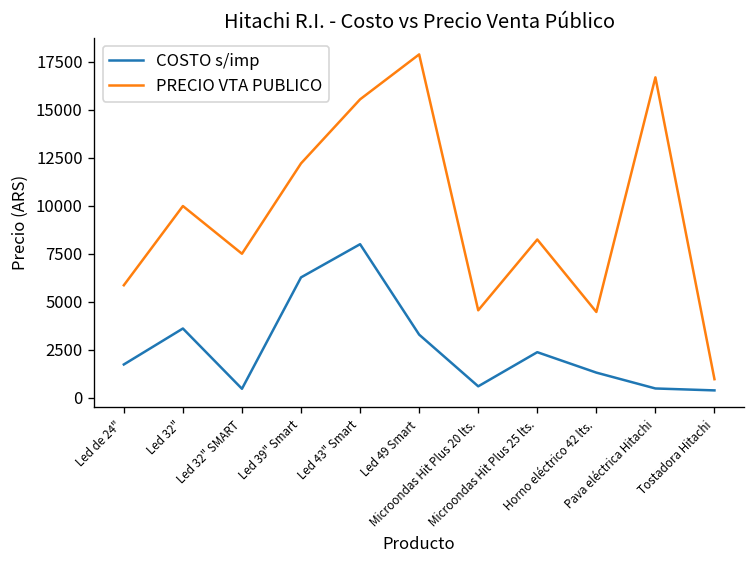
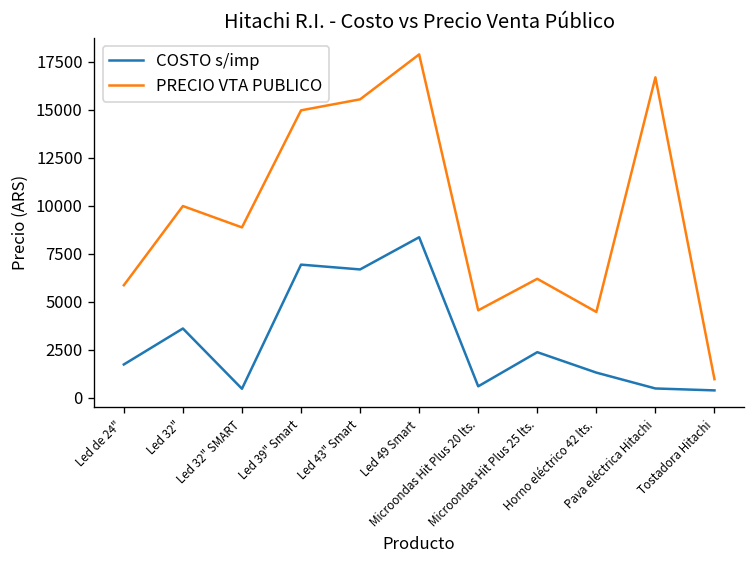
  {
    "COSTO s/imp": {
      "Led de 24\"": 1700,
      "Led 32\"": 3600,
      "Led 32\" SMART": 500,
-     "Led 39\" Smart": 6300,
-     "Led 43\" Smart": 8000,
-     "Led 49 Smart": 3300,
+     "Led 39\" Smart": 6900,
+     "Led 43\" Smart": 6700,
+     "Led 49 Smart": 8400,
      "Microondas Hit Plus 20 lts.": 600,
      "Microondas Hit Plus 25 lts.": 2400,
      "Horno eléctrico 42 lts.": 1300,
      "Pava eléctrica Hitachi": 500,
      "Tostadora Hitachi": 400
    },
    "PRECIO VTA PUBLICO": {
      "Led de 24\"": 5900,
      "Led 32\"": 10000,
-     "Led 32\" SMART": 7500,
-     "Led 39\" Smart": 12200,
+     "Led 32\" SMART": 8900,
+     "Led 39\" Smart": 15000,
      "Led 43\" Smart": 15600,
      "Led 49 Smart": 17900,
      "Microondas Hit Plus 20 lts.": 4600,
-     "Microondas Hit Plus 25 lts.": 8300,
+     "Microondas Hit Plus 25 lts.": 6200,
      "Horno eléctrico 42 lts.": 4500,
      "Pava eléctrica Hitachi": 16700,
      "Tostadora Hitachi": 1000
    }
  }
